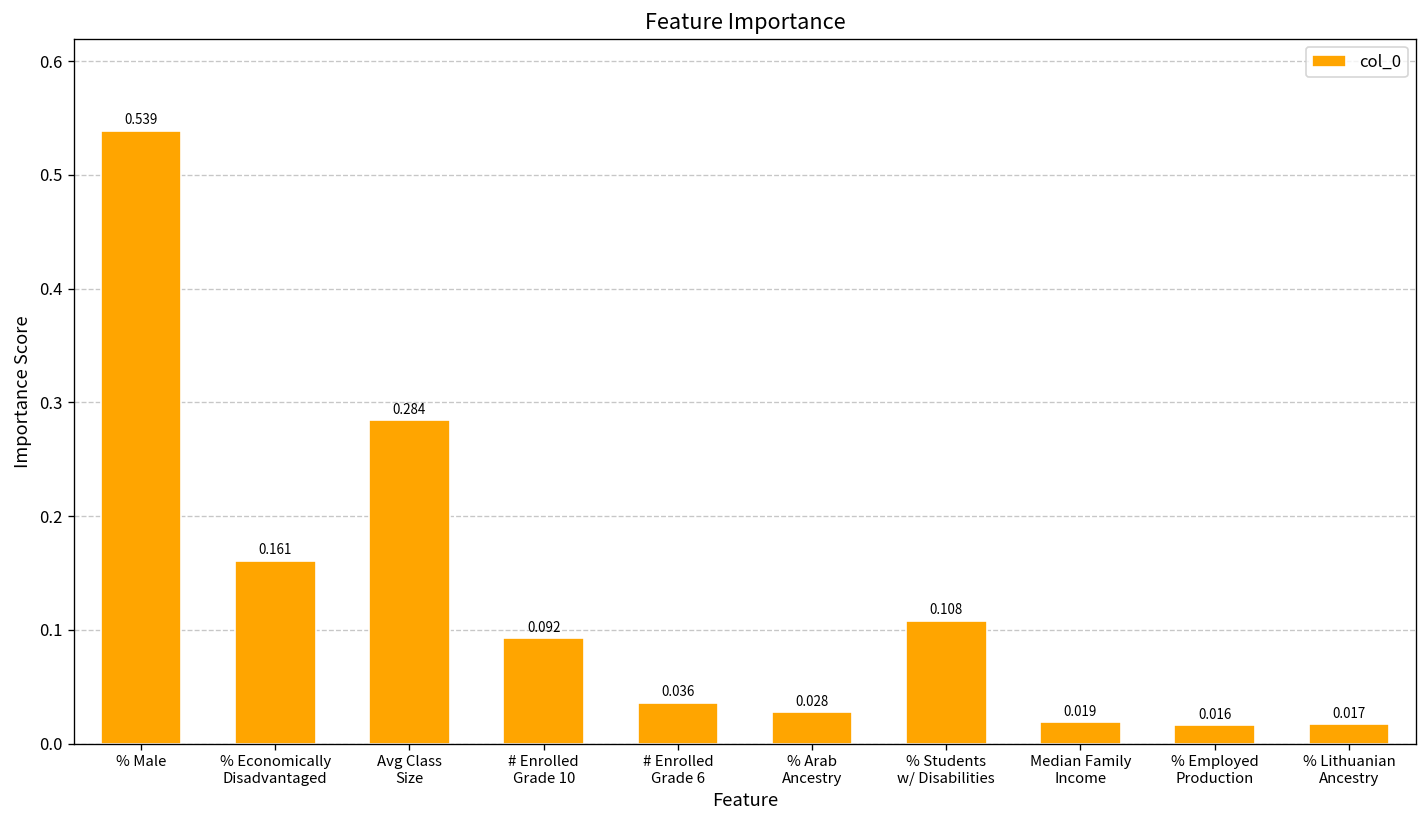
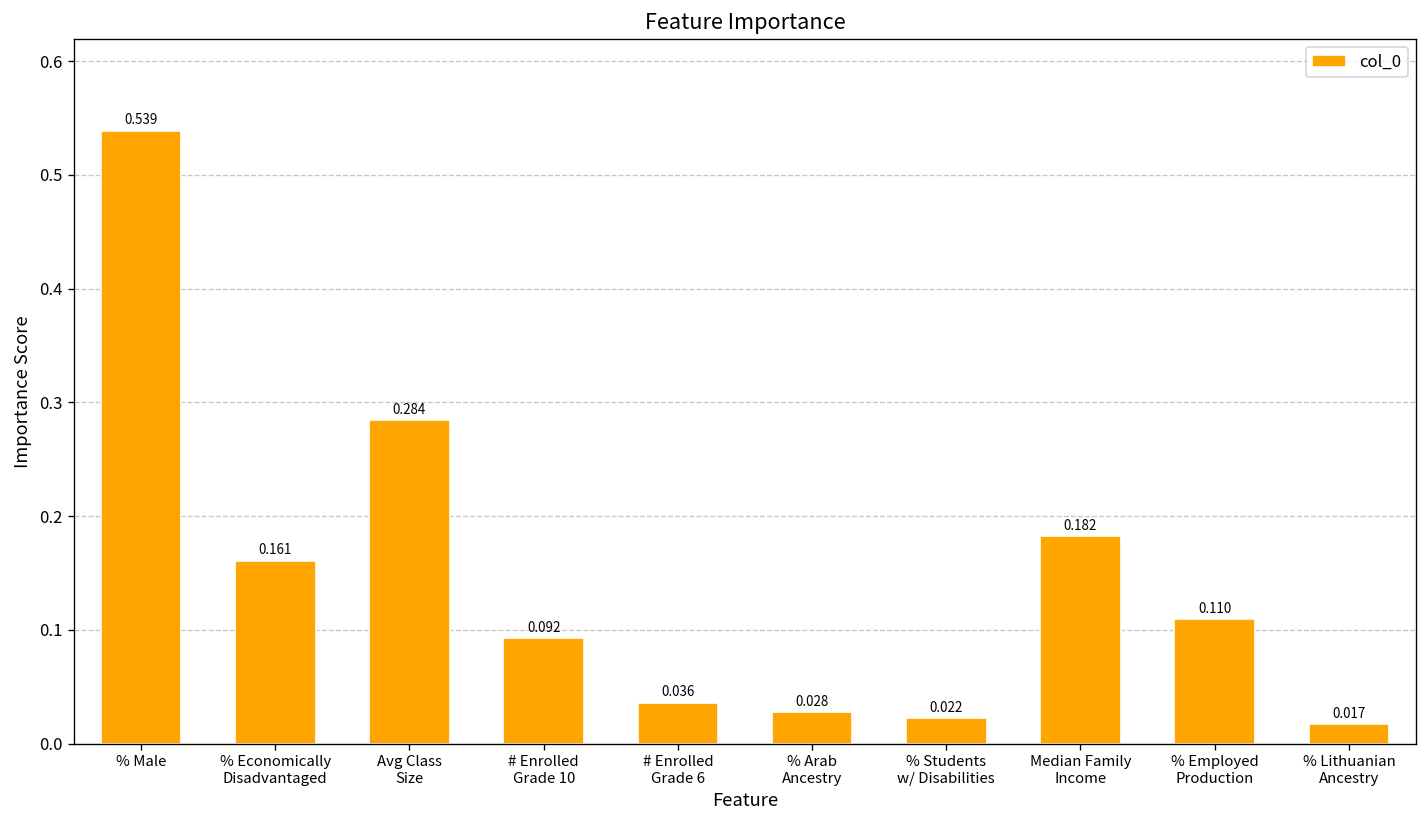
  {
    "% Male": 0.539,
    "% Economically Disadvantaged": 0.161,
    "Avg Class Size": 0.284,
    "# Enrolled Grade 10": 0.092,
    "# Enrolled Grade 6": 0.036,
    "% Arab Ancestry": 0.028,
-   "% Students w/ Disabilities": 0.108,
-   "Median Family Income": 0.019,
-   "% Employed Production": 0.016,
+   "% Students w/ Disabilities": 0.022,
+   "Median Family Income": 0.182,
+   "% Employed Production": 0.110,
    "% Lithuanian Ancestry": 0.017
  }
